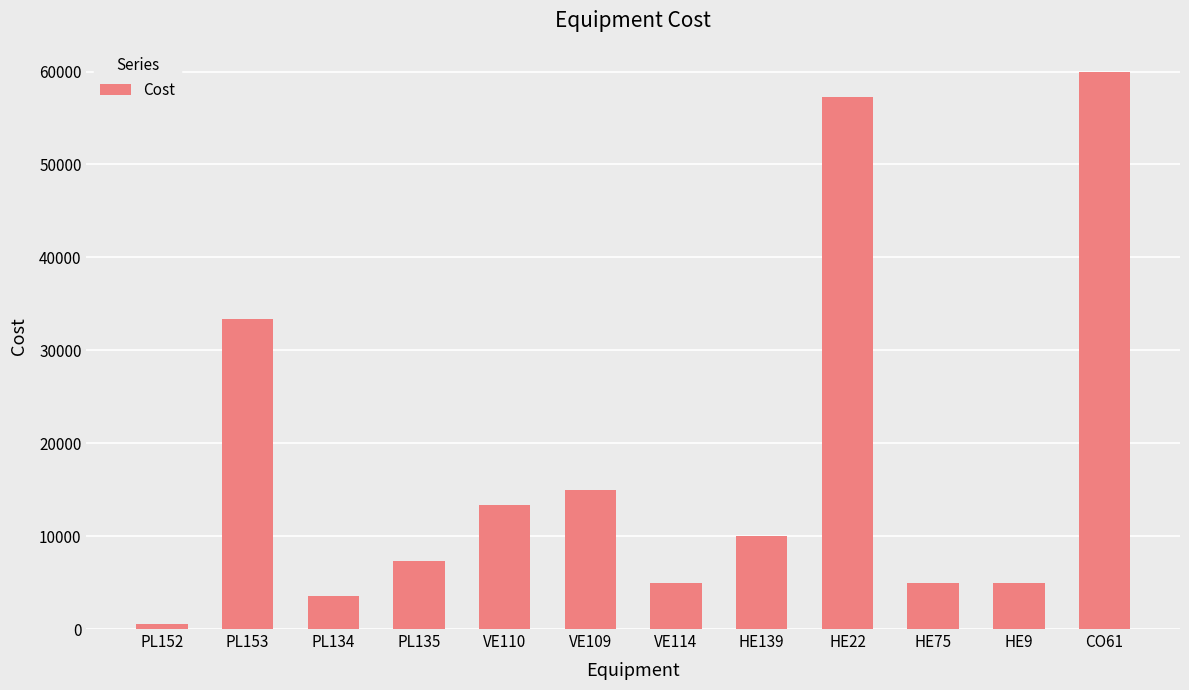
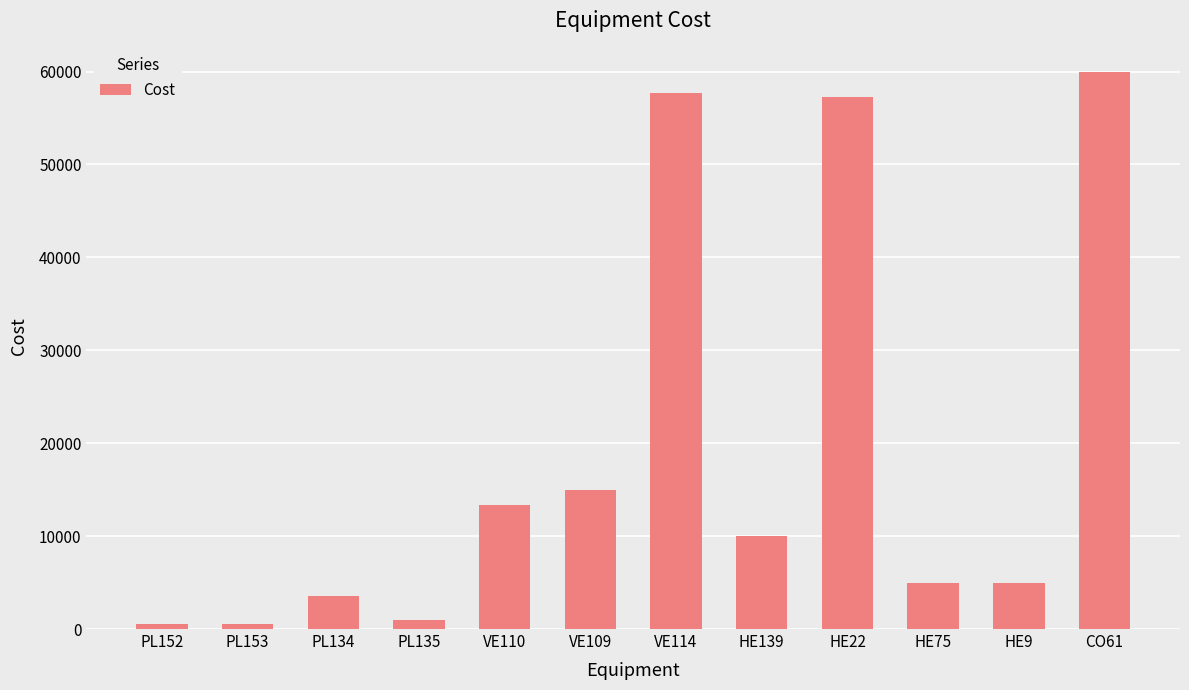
  {
    "PL152": 1000,
-   "PL153": 33000,
+   "PL153": 1000,
    "PL134": 4000,
-   "PL135": 7000,
+   "PL135": 1000,
    "VE110": 13000,
    "VE109": 15000,
-   "VE114": 5000,
+   "VE114": 58000,
    "HE139": 10000,
    "HE22": 57000,
    "HE75": 5000,
    "HE9": 5000,
    "CO61": 60000
  }
